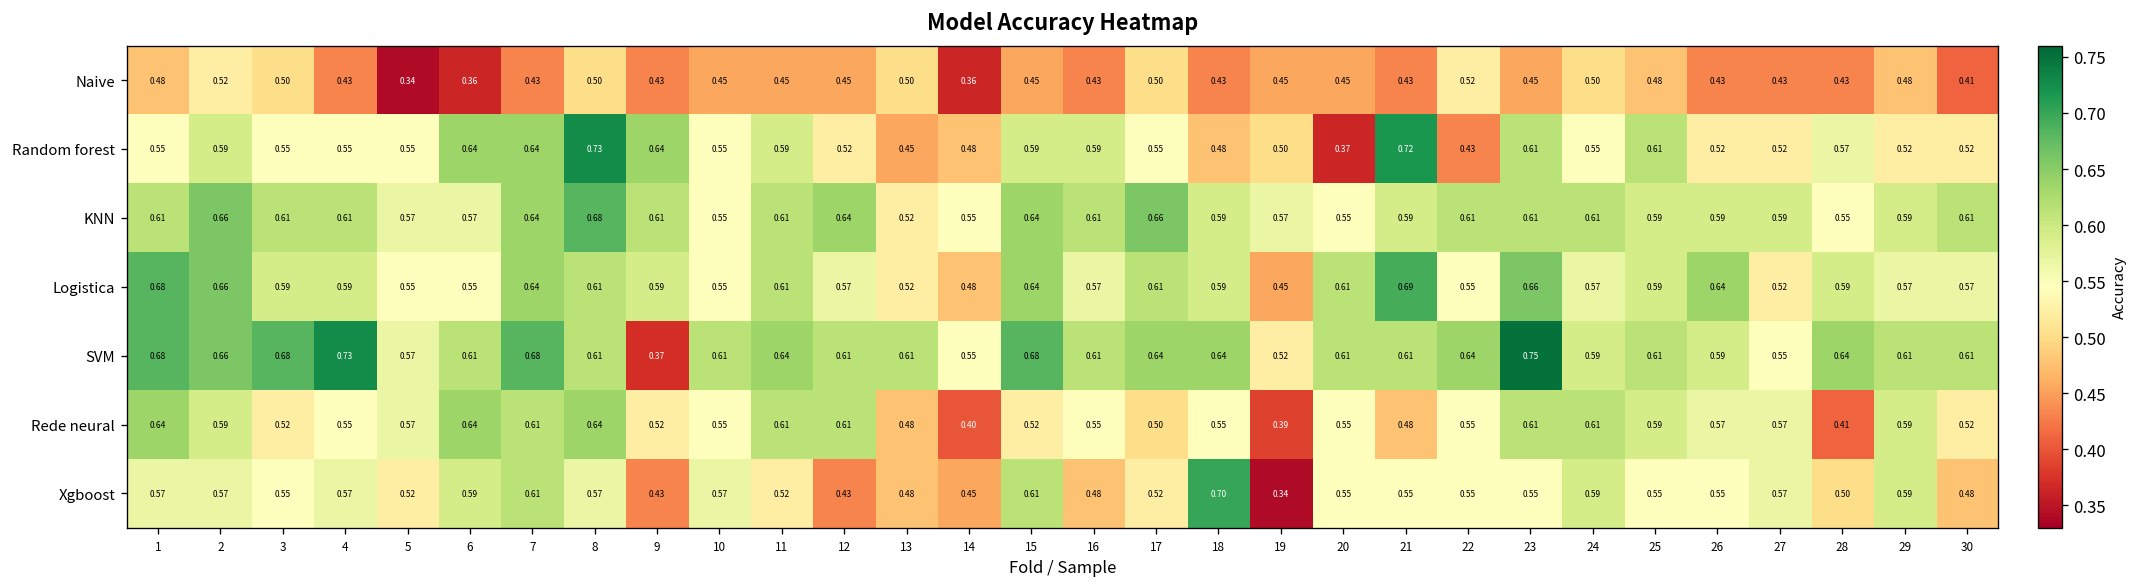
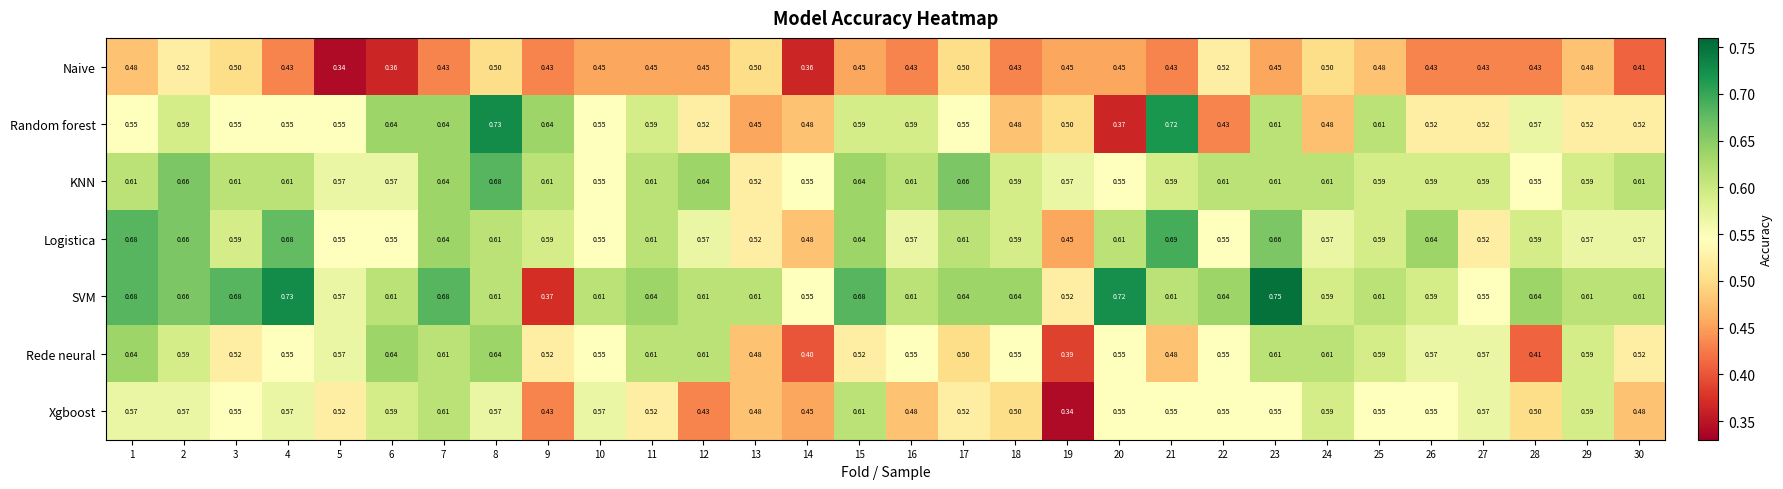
  {
    "Random forest": {
      "1": 0.55,
      "2": 0.59,
      "3": 0.55,
      "4": 0.55,
      "5": 0.55,
      "6": 0.64,
      "7": 0.64,
      "8": 0.73,
      "9": 0.64,
      "10": 0.55,
      "11": 0.59,
      "12": 0.52,
      "13": 0.45,
      "14": 0.48,
      "15": 0.59,
      "16": 0.59,
      "17": 0.55,
      "18": 0.48,
      "19": 0.50,
      "20": 0.37,
      "21": 0.72,
      "22": 0.43,
      "23": 0.61,
-     "24": 0.55,
+     "24": 0.48,
      "25": 0.61,
      "26": 0.52,
      "27": 0.52,
      "28": 0.57,
      "29": 0.52,
      "30": 0.52
    },
    "Logistica": {
      "1": 0.68,
      "2": 0.66,
      "3": 0.59,
-     "4": 0.59,
+     "4": 0.68,
      "5": 0.55,
      "6": 0.55,
      "7": 0.64,
      "8": 0.61,
      "9": 0.59,
      "10": 0.55,
      "11": 0.61,
      "12": 0.57,
      "13": 0.52,
      "14": 0.48,
      "15": 0.64,
      "16": 0.57,
      "17": 0.61,
      "18": 0.59,
      "19": 0.45,
      "20": 0.61,
      "21": 0.69,
      "22": 0.55,
      "23": 0.66,
      "24": 0.57,
      "25": 0.59,
      "26": 0.64,
      "27": 0.52,
      "28": 0.59,
      "29": 0.57,
      "30": 0.57
    },
    "SVM": {
      "1": 0.68,
      "2": 0.66,
      "3": 0.68,
      "4": 0.73,
      "5": 0.57,
      "6": 0.61,
      "7": 0.68,
      "8": 0.61,
      "9": 0.37,
      "10": 0.61,
      "11": 0.64,
      "12": 0.61,
      "13": 0.61,
      "14": 0.55,
      "15": 0.68,
      "16": 0.61,
      "17": 0.64,
      "18": 0.64,
      "19": 0.52,
-     "20": 0.61,
+     "20": 0.72,
      "21": 0.61,
      "22": 0.64,
      "23": 0.75,
      "24": 0.59,
      "25": 0.61,
      "26": 0.59,
      "27": 0.55,
      "28": 0.64,
      "29": 0.61,
      "30": 0.61
    },
    "Xgboost": {
      "1": 0.57,
      "2": 0.57,
      "3": 0.55,
      "4": 0.57,
      "5": 0.52,
      "6": 0.59,
      "7": 0.61,
      "8": 0.57,
      "9": 0.43,
      "10": 0.57,
      "11": 0.52,
      "12": 0.43,
      "13": 0.48,
      "14": 0.45,
      "15": 0.61,
      "16": 0.48,
      "17": 0.52,
-     "18": 0.70,
+     "18": 0.50,
      "19": 0.34,
      "20": 0.55,
      "21": 0.55,
      "22": 0.55,
      "23": 0.55,
      "24": 0.59,
      "25": 0.55,
      "26": 0.55,
      "27": 0.57,
      "28": 0.50,
      "29": 0.59,
      "30": 0.48
    }
  }
